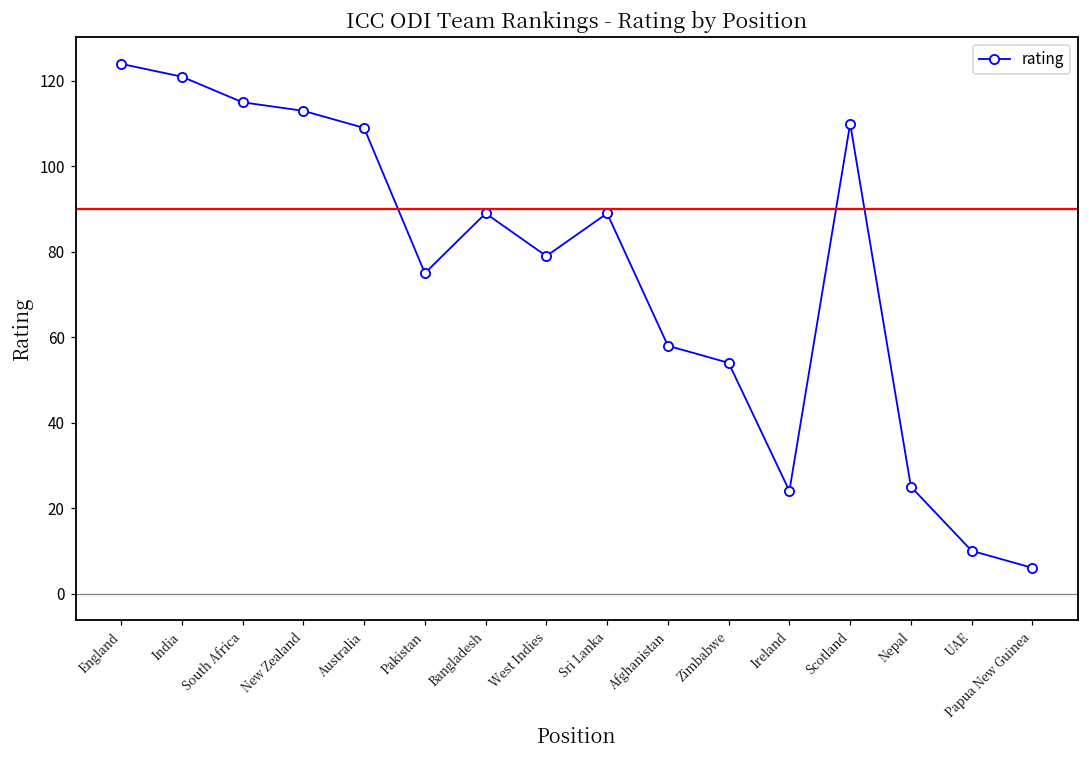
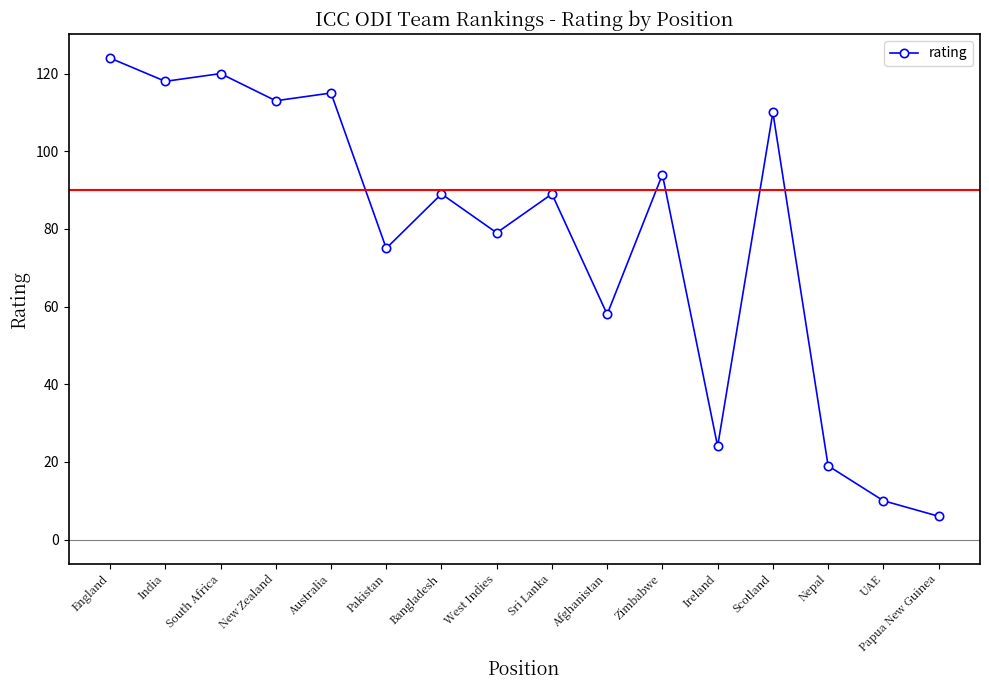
  {
    "England": 124,
-   "India": 121,
-   "South Africa": 115,
+   "India": 118,
+   "South Africa": 120,
    "New Zealand": 113,
-   "Australia": 109,
+   "Australia": 115,
    "Pakistan": 75,
    "Bangladesh": 89,
    "West Indies": 79,
    "Sri Lanka": 89,
    "Afghanistan": 58,
-   "Zimbabwe": 54,
+   "Zimbabwe": 94,
    "Ireland": 24,
    "Scotland": 110,
-   "Nepal": 25,
+   "Nepal": 19,
    "UAE": 10,
    "Papua New Guinea": 6
  }
